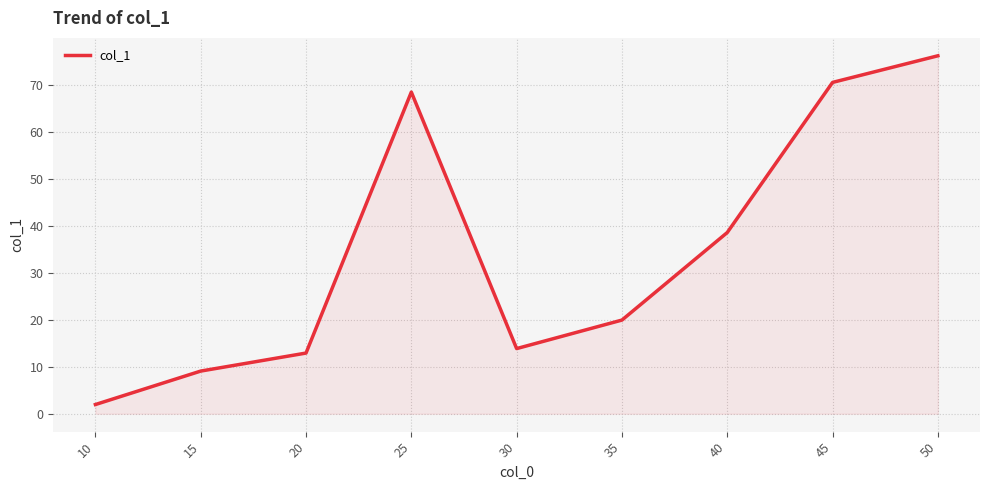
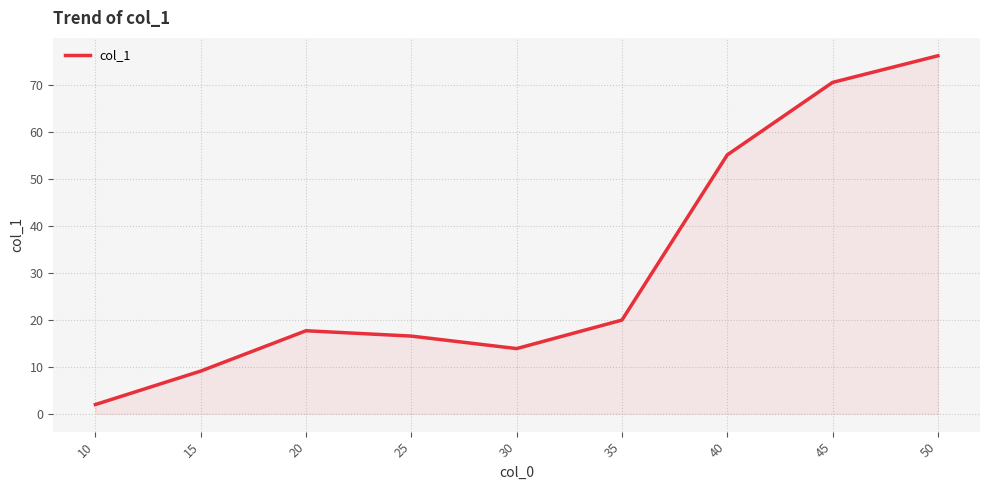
  {
    "10": 2,
    "15": 9,
-   "20": 13,
-   "25": 68,
+   "20": 18,
+   "25": 17,
    "30": 14,
    "35": 20,
-   "40": 39,
+   "40": 55,
    "45": 70,
    "50": 76
  }
